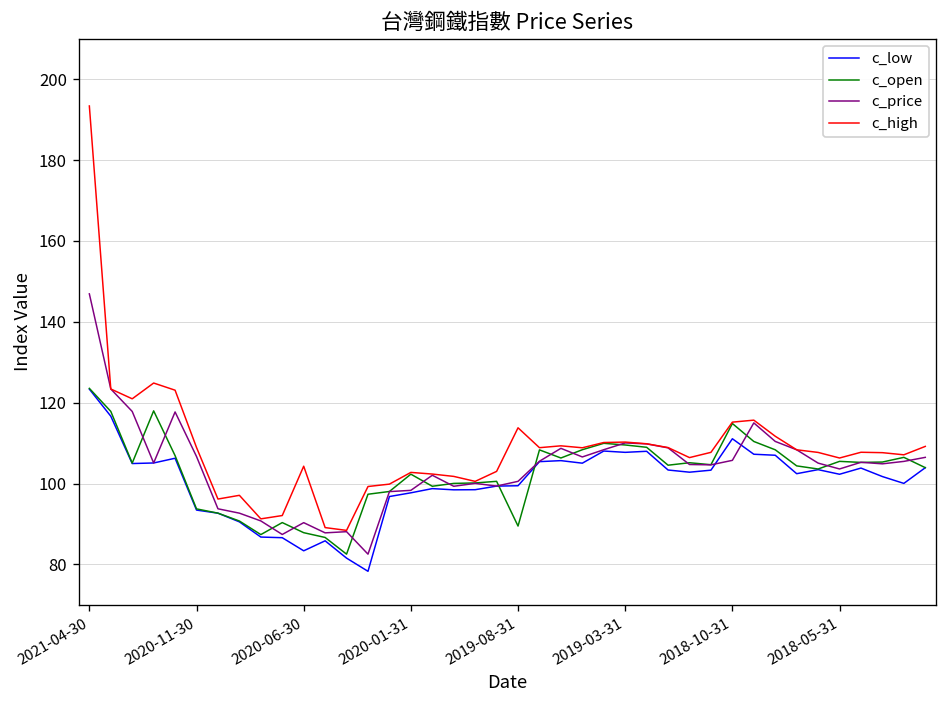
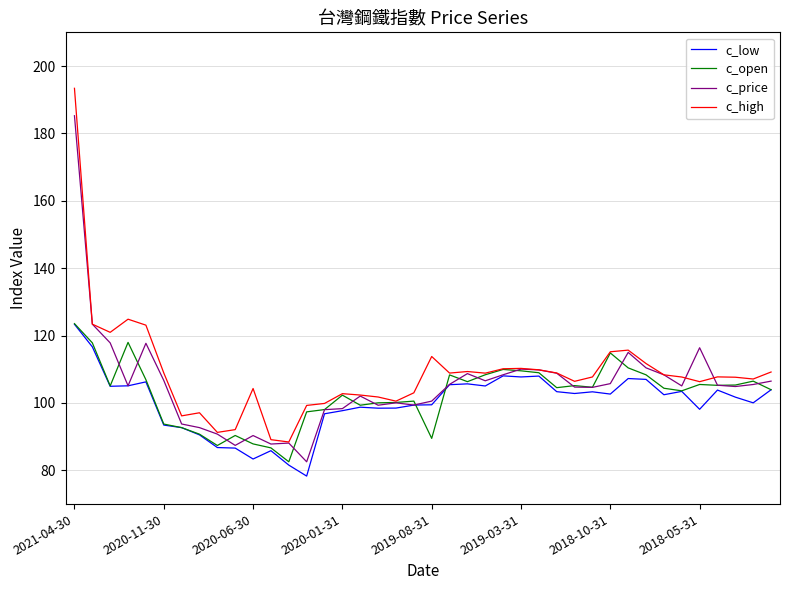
  {
    "c_low": {
      "2020-06-30": 83,
      "2019-08-31": 99,
      "2019-03-31": 108,
-     "2018-10-31": 111,
-     "2018-05-31": 102
+     "2018-10-31": 103,
+     "2018-05-31": 98
    },
    "c_open": {
      "2020-06-30": 88,
      "2019-08-31": 90,
      "2018-05-31": 106
    },
    "c_price": {
-     "2021-04-30": 147,
+     "2021-04-30": 185,
      "2020-11-30": 107,
      "2020-06-30": 90,
      "2019-08-31": 101,
      "2018-10-31": 106,
-     "2018-05-31": 104
+     "2018-05-31": 116
    },
    "c_high": {
      "2021-04-30": 193,
      "2020-11-30": 109,
      "2020-06-30": 104,
      "2019-08-31": 114,
      "2018-05-31": 106
    }
  }
